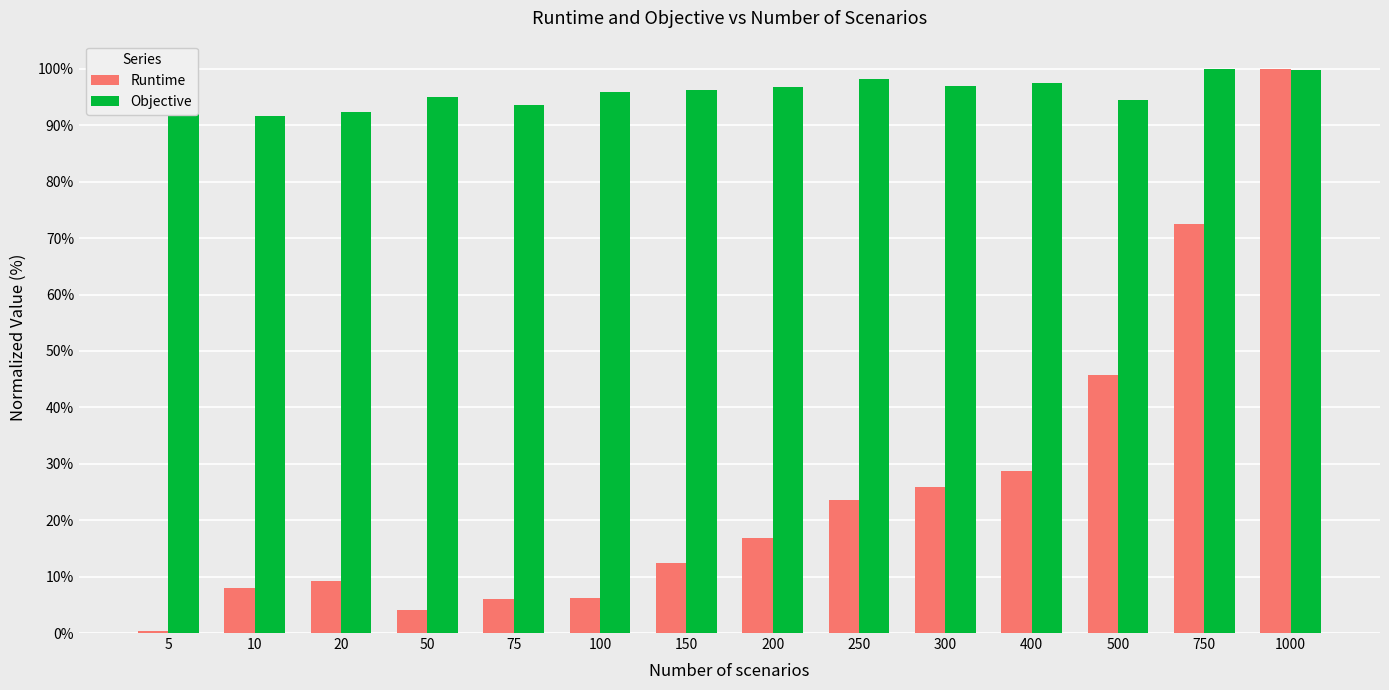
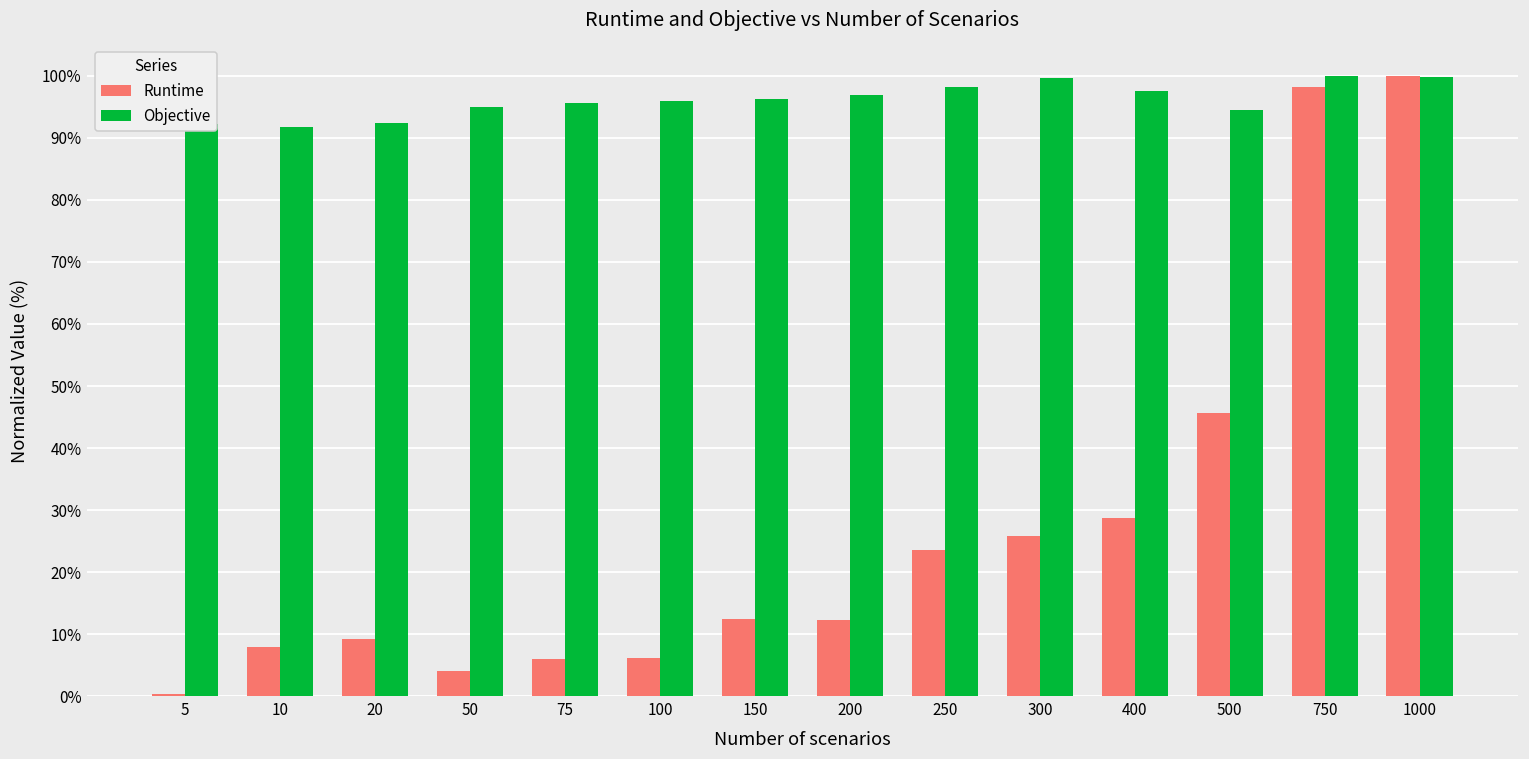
  {
    "Runtime": {
      "10": "8%",
      "20": "9%",
      "50": "4%",
      "75": "6%",
      "100": "6%",
      "150": "12%",
-     "200": "17%",
+     "200": "12%",
      "250": "24%",
      "300": "26%",
      "400": "29%",
      "500": "46%",
-     "750": "73%",
+     "750": "98%",
      "1000": "100%"
    },
    "Objective": {
      "10": "92%",
      "20": "92%",
      "50": "95%",
-     "75": "94%",
+     "75": "96%",
      "100": "96%",
      "150": "96%",
      "200": "97%",
      "250": "98%",
-     "300": "97%",
+     "300": "100%",
      "400": "98%",
      "500": "95%",
      "750": "100%",
      "1000": "100%"
    }
  }
